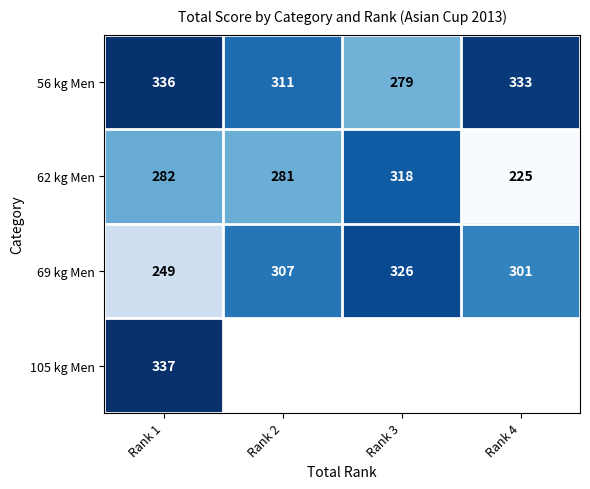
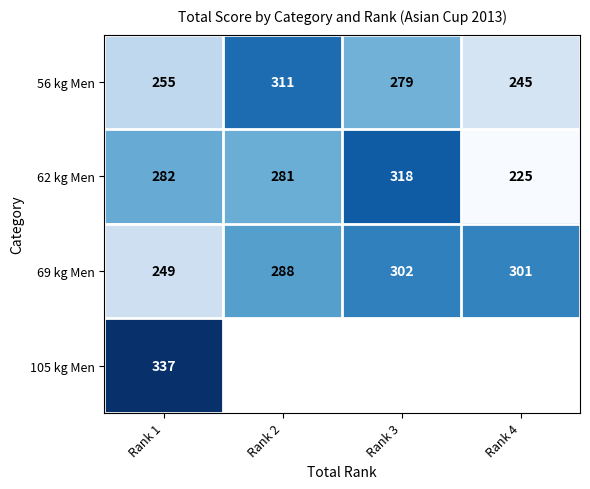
  {
    "56 kg Men": {
-     "Rank 1": 336,
+     "Rank 1": 255,
      "Rank 2": 311,
      "Rank 3": 279,
-     "Rank 4": 333
+     "Rank 4": 245
    },
    "62 kg Men": {
      "Rank 1": 282,
      "Rank 2": 281,
      "Rank 3": 318,
      "Rank 4": 225
    },
    "69 kg Men": {
      "Rank 1": 249,
-     "Rank 2": 307,
-     "Rank 3": 326,
+     "Rank 2": 288,
+     "Rank 3": 302,
      "Rank 4": 301
    },
    "105 kg Men": {
      "Rank 1": 337
    }
  }
